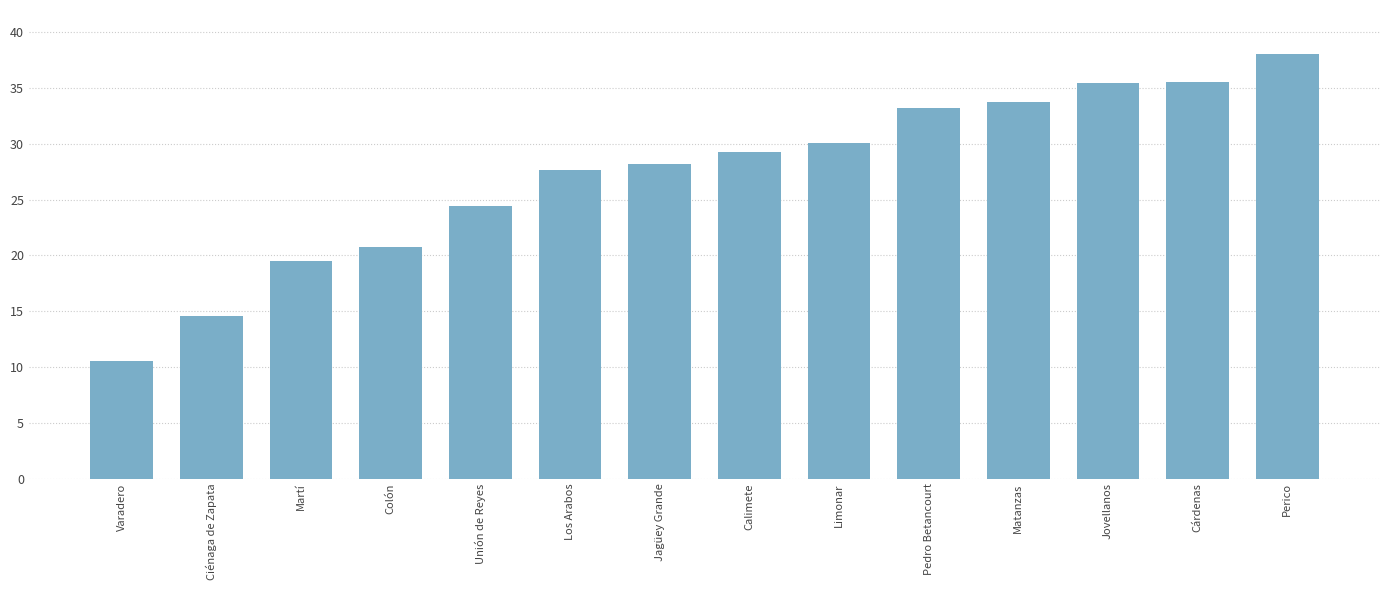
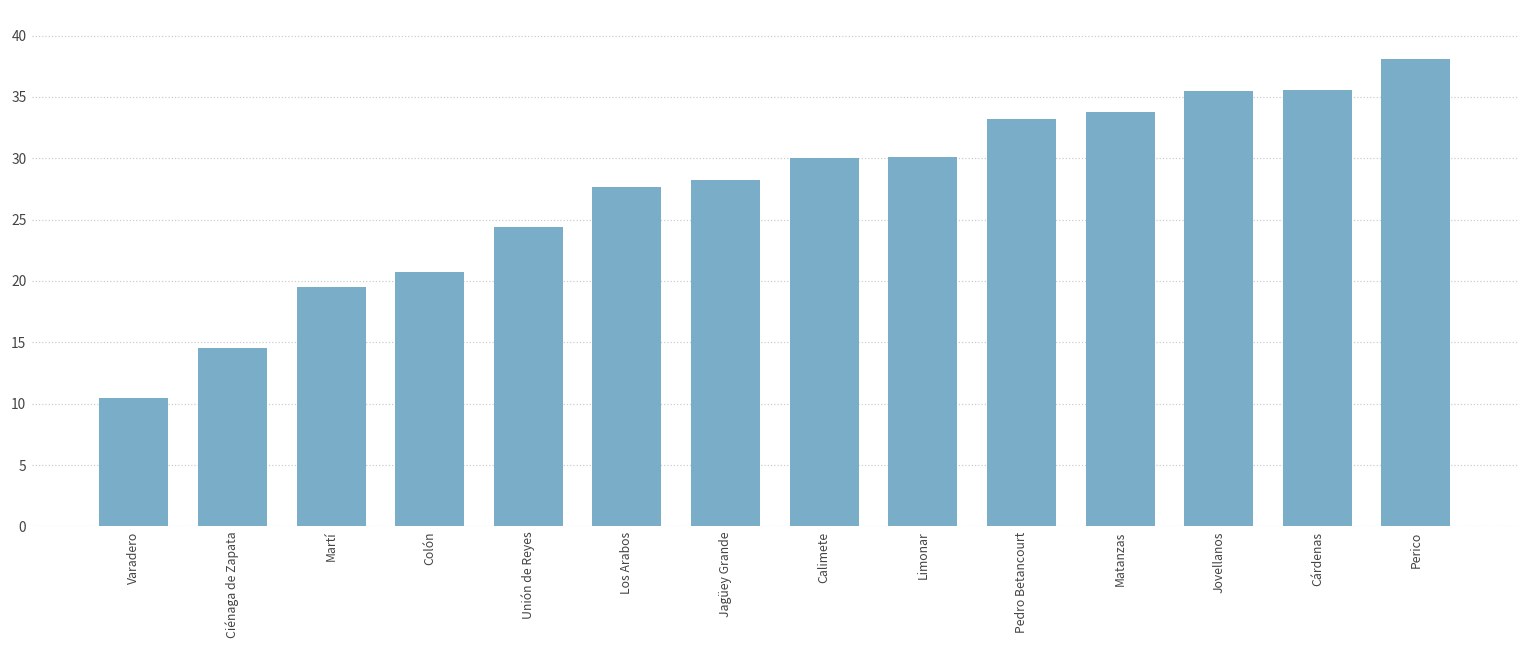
  {
    "Varadero": 10.5,
    "Ciénaga de Zapata": 14.6,
    "Martí": 19.5,
    "Colón": 20.7,
    "Unión de Reyes": 24.4,
    "Los Arabos": 27.7,
    "Jagüey Grande": 28.2,
-   "Calimete": 29.3,
+   "Calimete": 30.1,
    "Limonar": 30.1,
    "Pedro Betancourt": 33.2,
    "Matanzas": 33.7,
    "Jovellanos": 35.5,
    "Cárdenas": 35.5,
    "Perico": 38.1
  }
